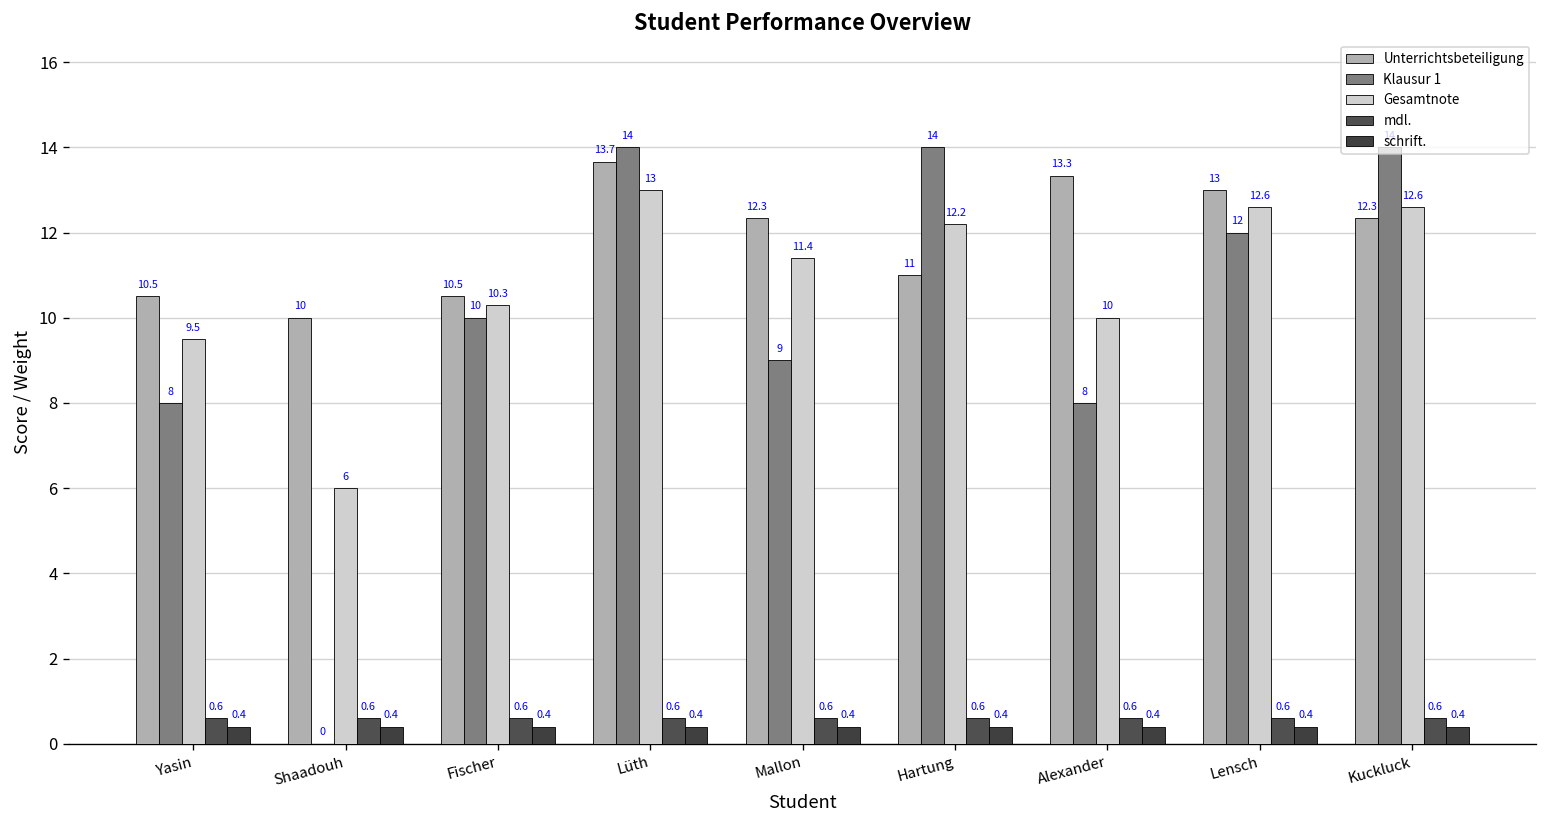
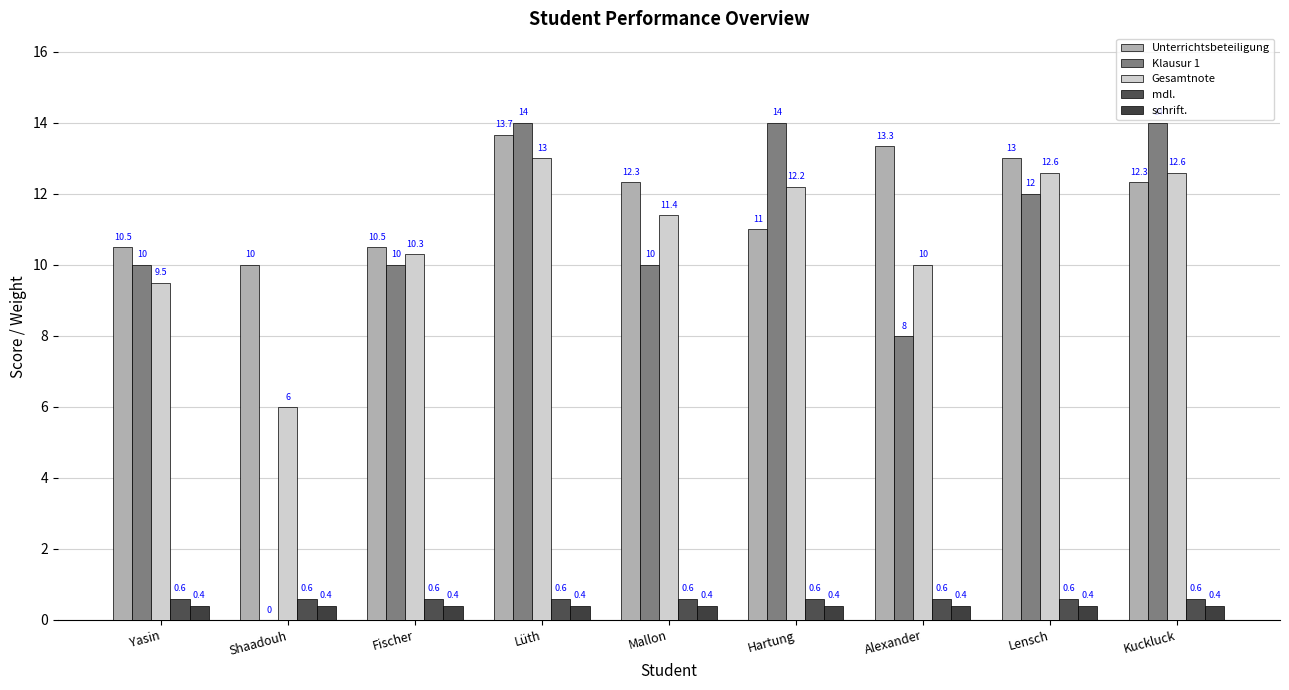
  {
    "Klausur 1": {
-     "Yasin": 8,
+     "Yasin": 10,
      "Shaadouh": 0,
      "Fischer": 10,
      "Lüth": 14,
-     "Mallon": 9,
+     "Mallon": 10,
      "Hartung": 14,
      "Alexander": 8,
      "Lensch": 12
    }
  }
